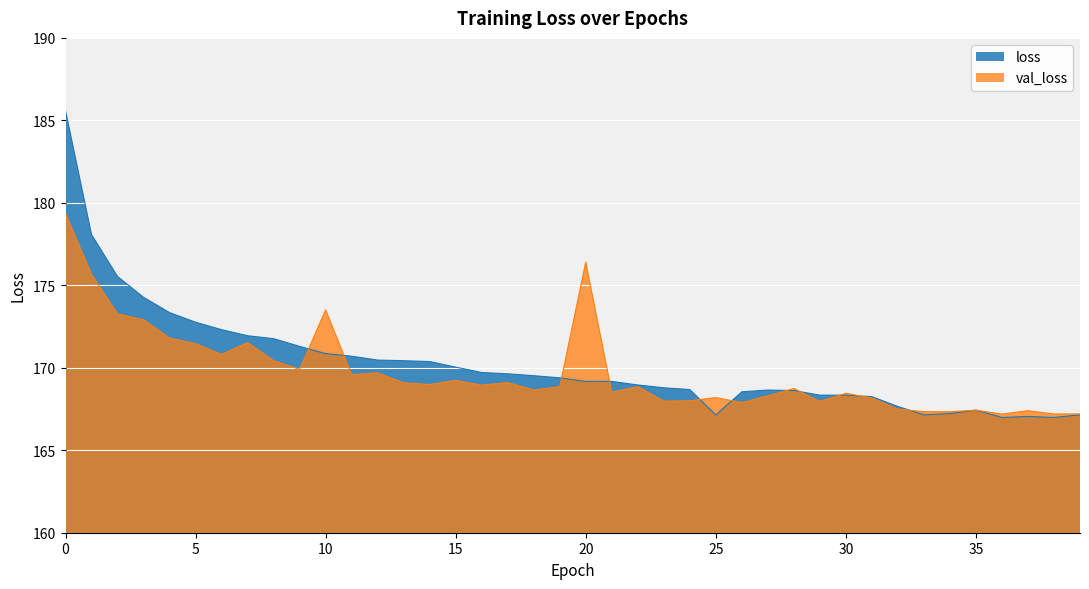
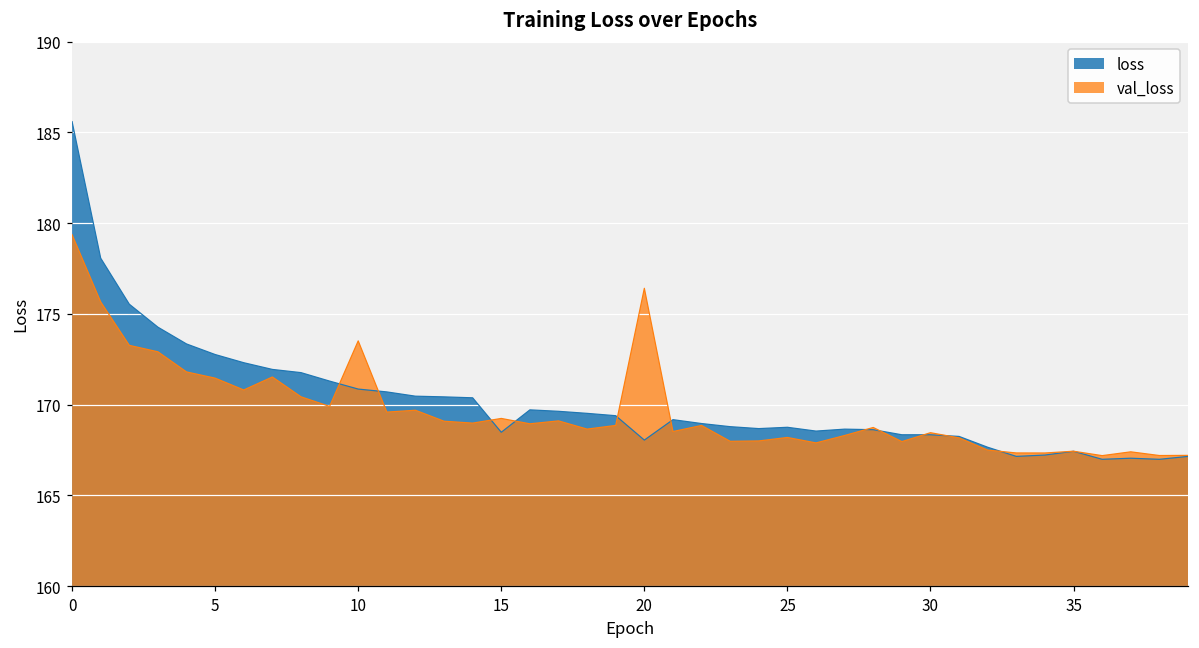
  {
    "loss": {
      "0": 185.6,
      "5": 172.8,
      "10": 170.9,
-     "15": 170.0,
-     "20": 169.2,
-     "25": 167.1
+     "15": 168.5,
+     "20": 168.0,
+     "25": 168.8
    },
    "val_loss": {
      "0": 179.4,
      "5": 171.5,
      "10": 173.5,
      "15": 169.2,
      "20": 176.4,
      "25": 168.2
    }
  }
